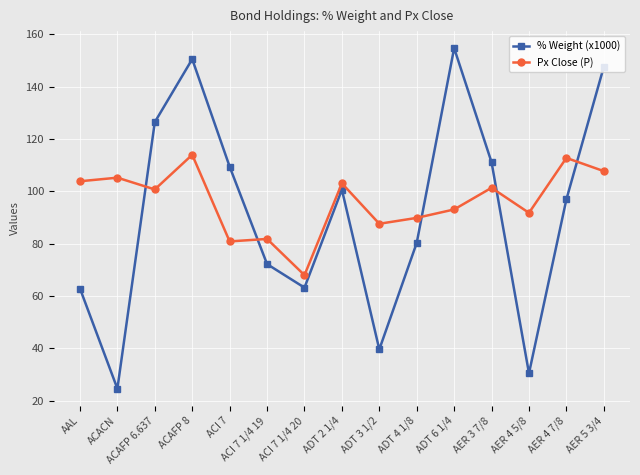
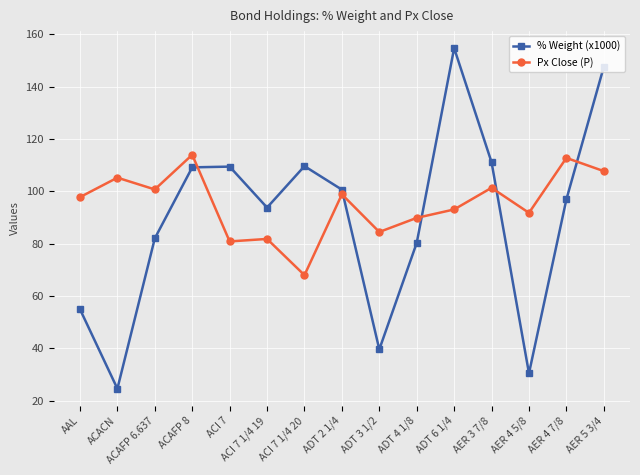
  {
    "% Weight (x1000)": {
-     "AAL": 63,
+     "AAL": 55,
      "ACACN": 25,
-     "ACAFP 6.637": 126,
-     "ACAFP 8": 151,
+     "ACAFP 6.637": 82,
+     "ACAFP 8": 109,
      "ACI 7": 109,
-     "ACI 7 1/4 19": 72,
-     "ACI 7 1/4 20": 63,
+     "ACI 7 1/4 19": 94,
+     "ACI 7 1/4 20": 110,
      "ADT 2 1/4": 101,
      "ADT 3 1/2": 40,
      "ADT 4 1/8": 80,
      "ADT 6 1/4": 155,
      "AER 3 7/8": 111,
      "AER 4 5/8": 30,
      "AER 4 7/8": 97
    },
    "Px Close (P)": {
-     "AAL": 104,
+     "AAL": 98,
      "ACACN": 105,
      "ACAFP 6.637": 101,
      "ACAFP 8": 114,
      "ACI 7": 81,
      "ACI 7 1/4 19": 82,
      "ACI 7 1/4 20": 68,
-     "ADT 2 1/4": 103,
-     "ADT 3 1/2": 88,
+     "ADT 2 1/4": 99,
+     "ADT 3 1/2": 84,
      "ADT 4 1/8": 90,
      "ADT 6 1/4": 93,
      "AER 3 7/8": 101,
      "AER 4 5/8": 92,
      "AER 4 7/8": 113,
      "AER 5 3/4": 108
    }
  }
